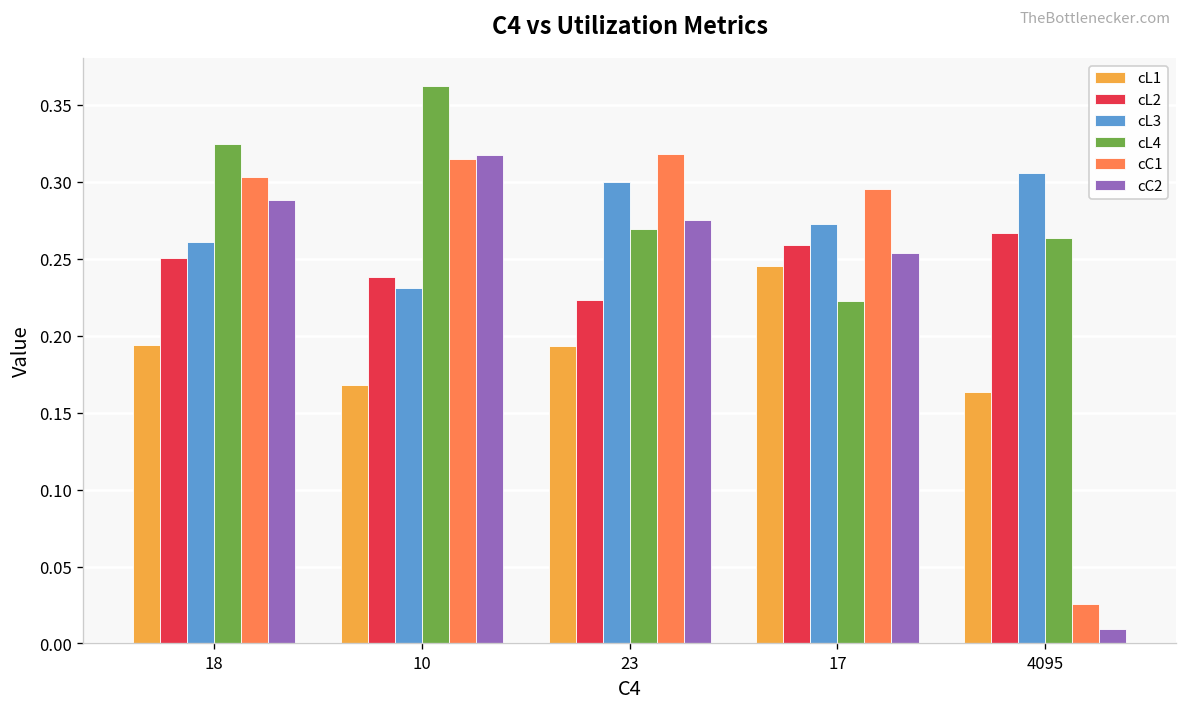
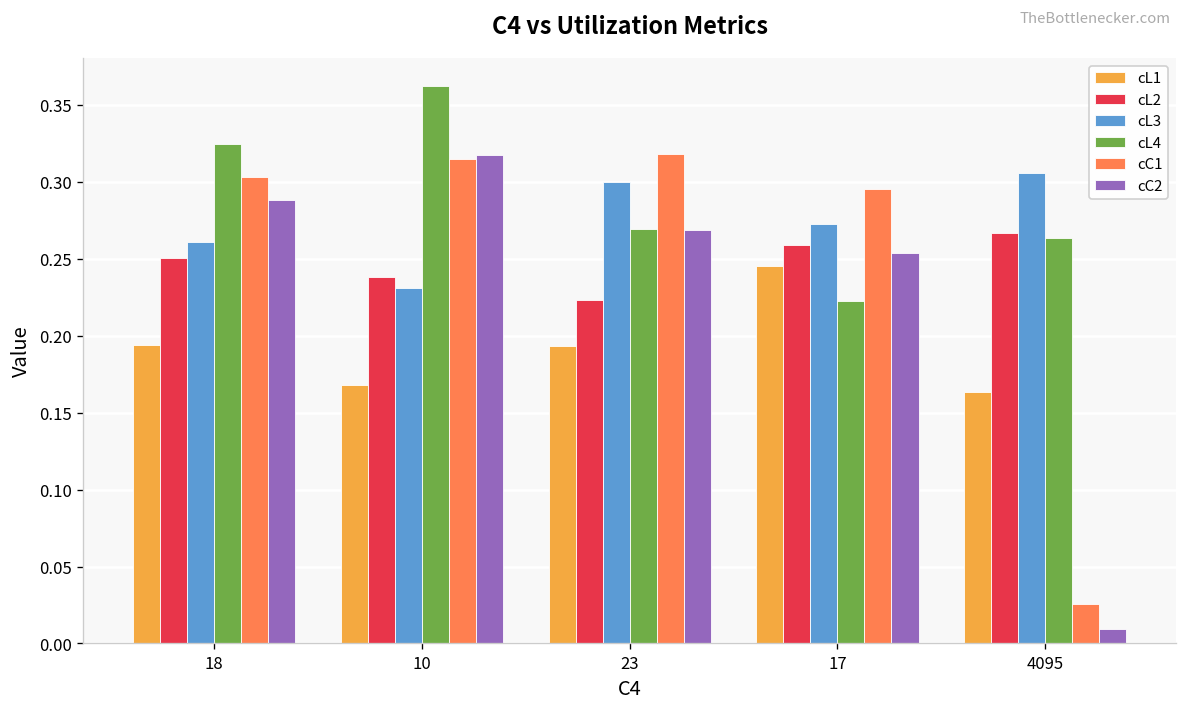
  {
    "cL2": {
      "18": 0.251,
      "10": 0.238,
      "23": 0.224,
      "17": 0.259,
      "4095": 0.267
    },
    "cL3": {
      "18": 0.261,
      "10": 0.231,
      "23": 0.300,
      "17": 0.273,
      "4095": 0.306
    },
    "cL4": {
      "18": 0.325,
      "10": 0.363,
      "23": 0.270,
      "17": 0.222,
      "4095": 0.264
    },
    "cC2": {
      "18": 0.288,
      "10": 0.318,
-     "23": 0.276,
+     "23": 0.269,
      "17": 0.254,
      "4095": 0.009
    }
  }
